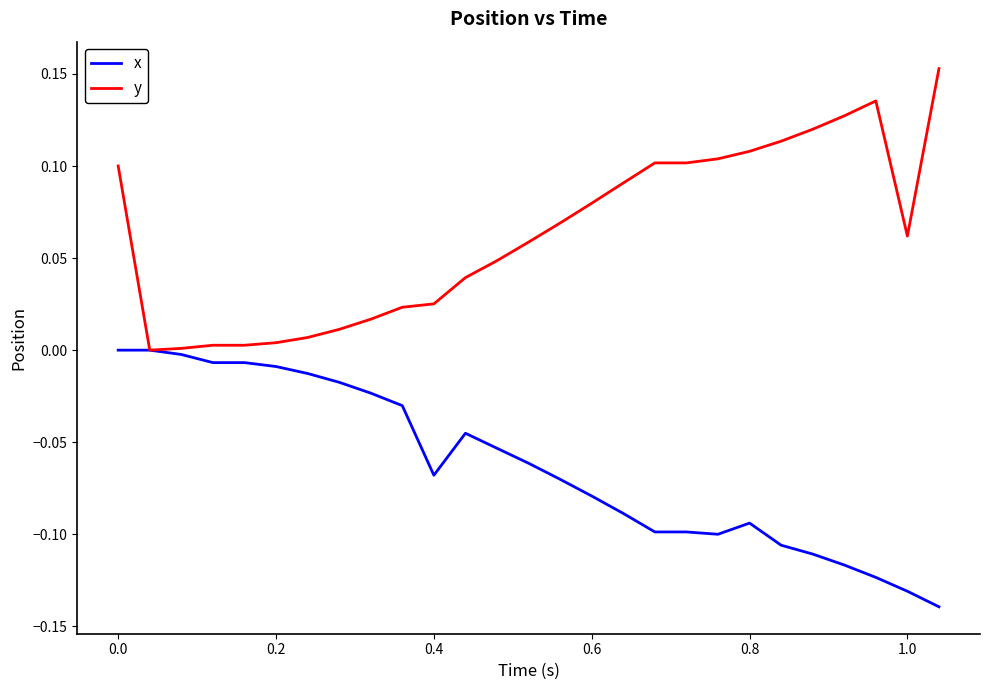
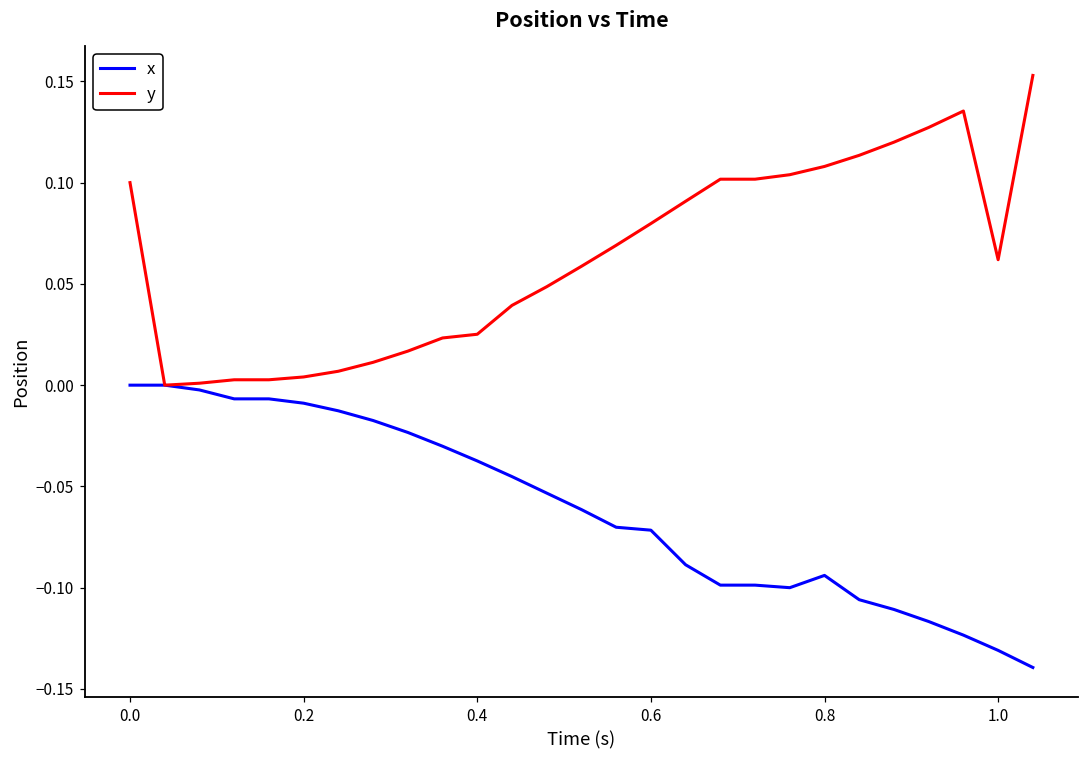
  {
    "x": {
      "0.0": 0.000,
      "0.2": -0.009,
-     "0.4": -0.068,
-     "0.6": -0.079,
+     "0.4": -0.037,
+     "0.6": -0.072,
      "0.8": -0.094,
      "1.0": -0.131
    },
    "y": {
      "0.0": 0.100,
      "0.2": 0.004,
      "0.4": 0.025,
      "0.6": 0.080,
      "0.8": 0.108,
      "1.0": 0.062
    }
  }
